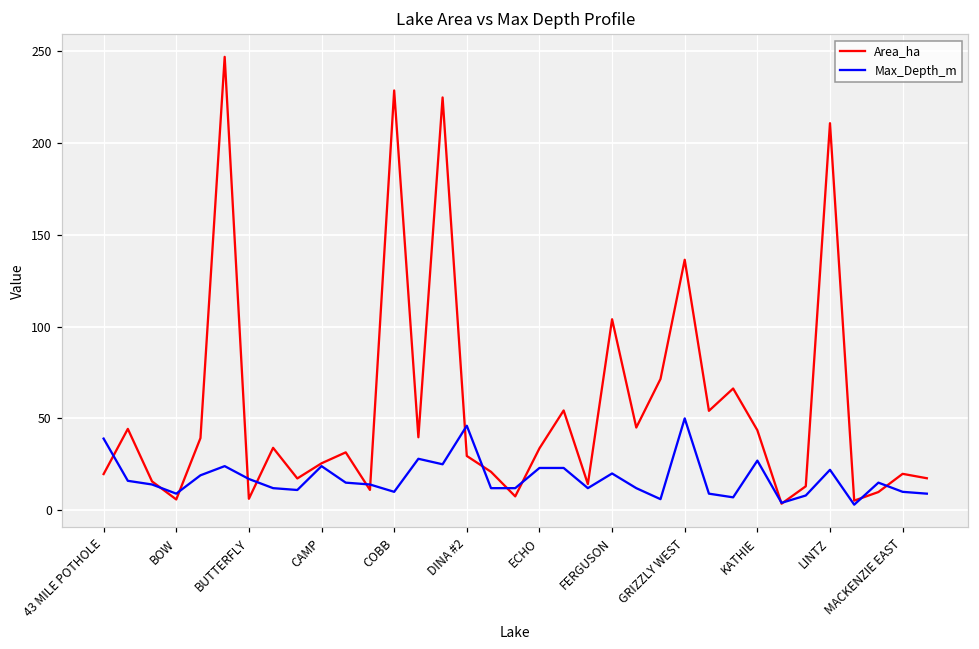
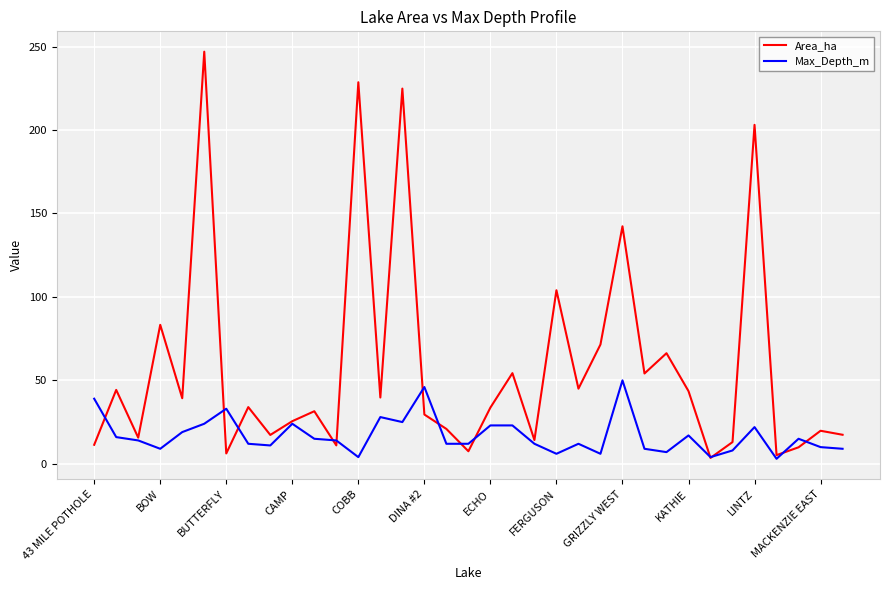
  {
    "Area_ha": {
-     "43 MILE POTHOLE": 20,
-     "BOW": 6,
+     "43 MILE POTHOLE": 11,
+     "BOW": 83,
      "BUTTERFLY": 6,
      "CAMP": 26,
      "COBB": 229,
      "DINA #2": 30,
      "ECHO": 34,
      "FERGUSON": 104,
-     "GRIZZLY WEST": 136,
+     "GRIZZLY WEST": 142,
      "KATHIE": 44,
-     "LINTZ": 211,
+     "LINTZ": 203,
      "MACKENZIE EAST": 20
    },
    "Max_Depth_m": {
      "43 MILE POTHOLE": 39,
      "BOW": 9,
-     "BUTTERFLY": 17,
+     "BUTTERFLY": 33,
      "CAMP": 24,
-     "COBB": 10,
+     "COBB": 4,
      "DINA #2": 46,
      "ECHO": 23,
-     "FERGUSON": 20,
+     "FERGUSON": 6,
      "GRIZZLY WEST": 50,
-     "KATHIE": 27,
+     "KATHIE": 17,
      "LINTZ": 22,
      "MACKENZIE EAST": 10
    }
  }
